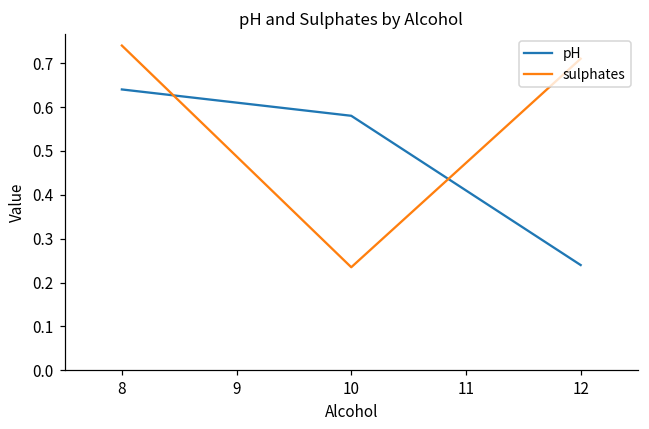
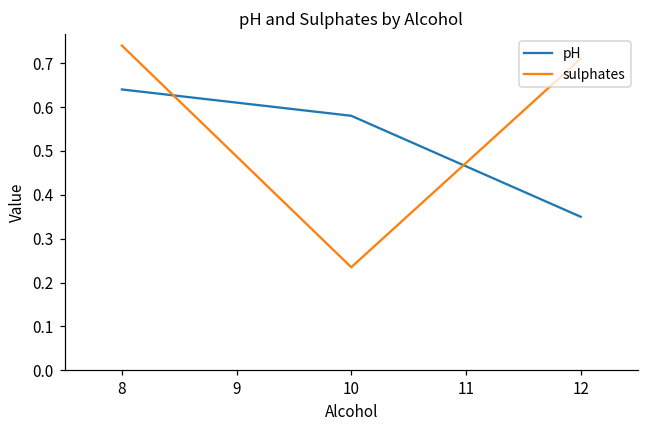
  {
    "pH": {
      "8": 0.64,
      "10": 0.58,
-     "12": 0.24
+     "12": 0.35
    },
    "sulphates": {
      "8": 0.74,
      "10": 0.24
    }
  }
